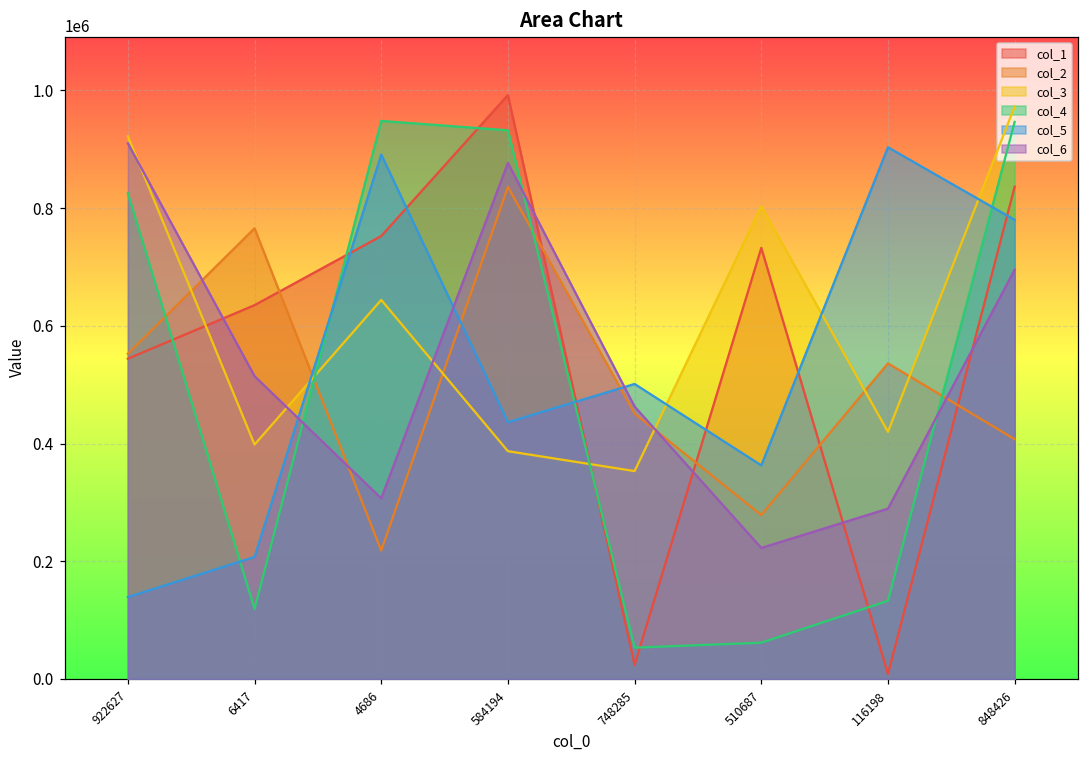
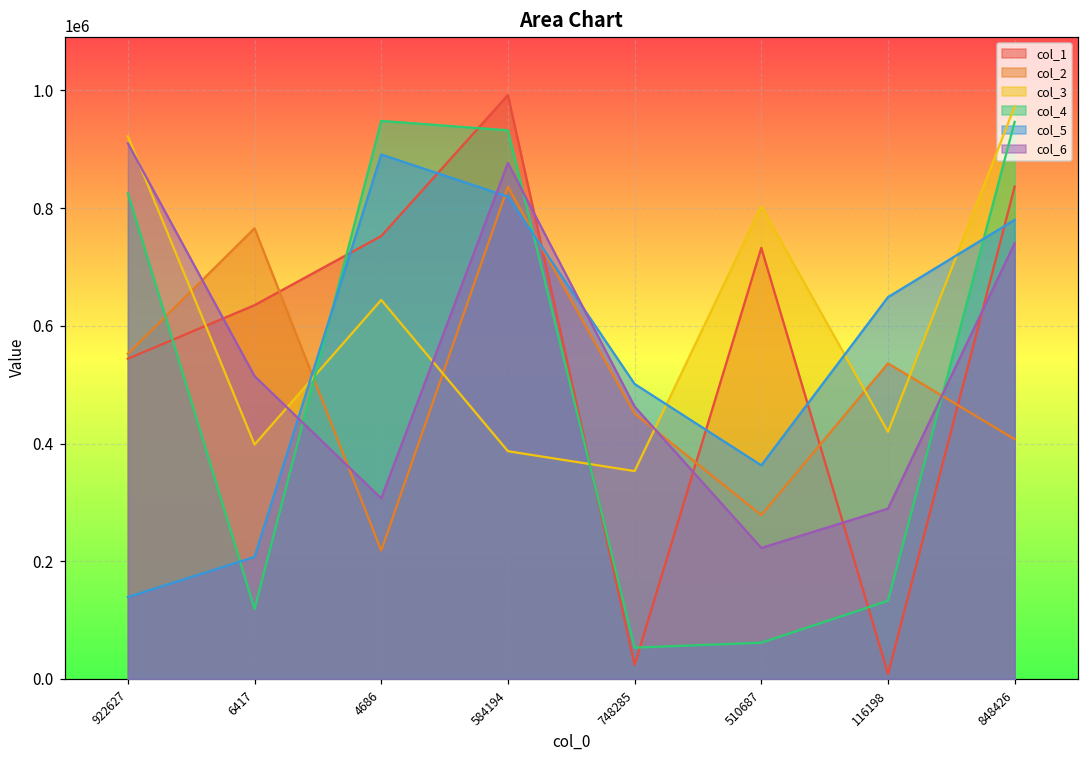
  {
    "col_4": {
      "922627": 830000,
      "6417": 120000,
      "4686": 950000,
      "584194": 930000,
      "748285": 50000,
      "510687": 60000,
      "116198": 130000
    },
    "col_5": {
      "922627": 140000,
      "6417": 210000,
      "4686": 890000,
-     "584194": 440000,
+     "584194": 820000,
      "748285": 500000,
      "510687": 360000,
-     "116198": 900000,
+     "116198": 650000,
      "848426": 780000
    },
    "col_6": {
      "922627": 910000,
      "6417": 510000,
      "4686": 310000,
      "584194": 880000,
      "748285": 460000,
      "510687": 220000,
      "116198": 290000,
-     "848426": 700000
+     "848426": 740000
    }
  }
